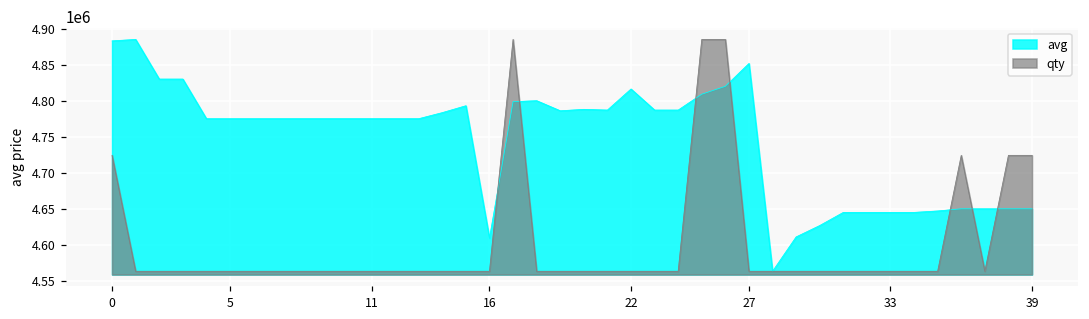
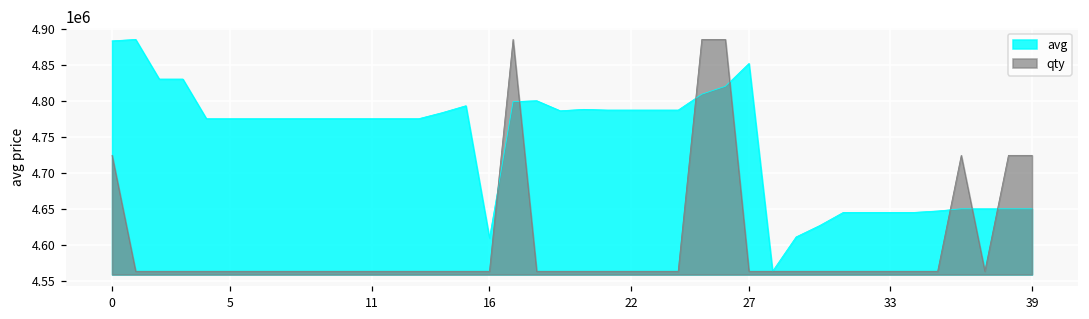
  {
    "avg": {
      "0": 4880000,
      "5": 4780000,
      "11": 4780000,
      "16": 4610000,
-     "22": 4820000,
+     "22": 4790000,
      "27": 4850000,
      "33": 4650000,
      "39": 4650000
    },
    "qty": {
      "0": 4720000,
      "5": 4560000,
      "11": 4560000,
      "16": 4560000,
      "22": 4560000,
      "27": 4560000,
      "33": 4560000,
      "39": 4720000
    }
  }
